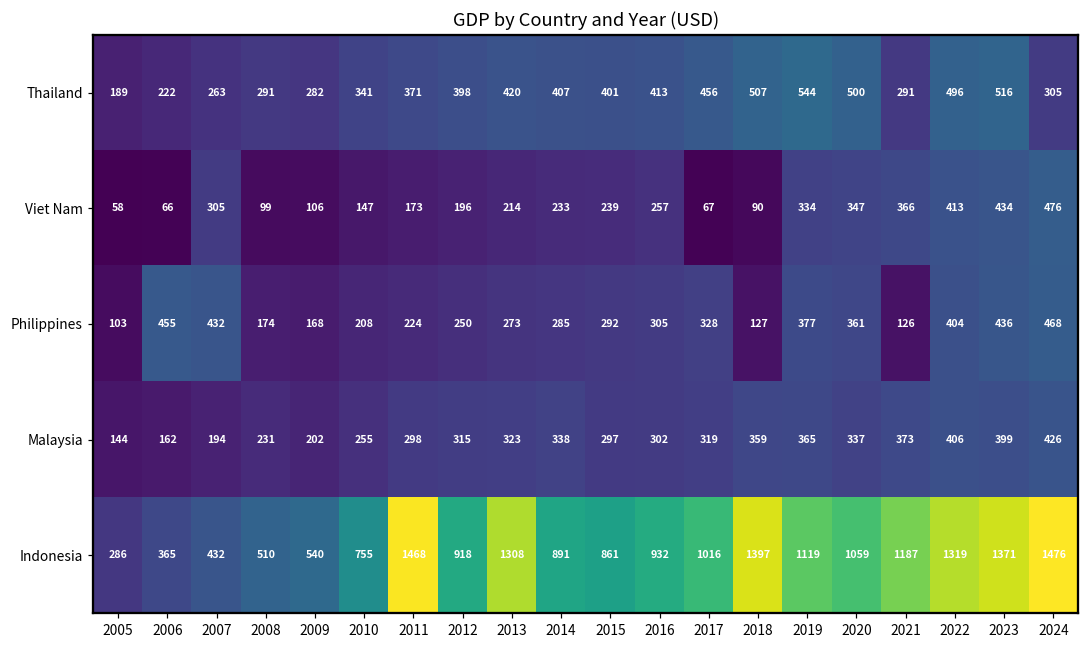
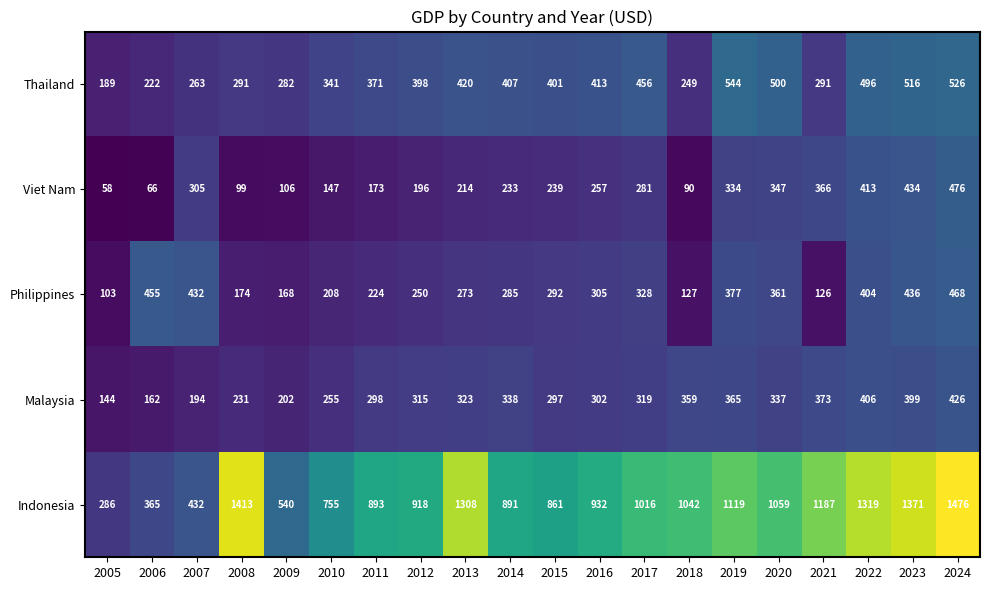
  {
    "Thailand": {
      "2005": 189,
      "2006": 222,
      "2007": 263,
      "2008": 291,
      "2009": 282,
      "2010": 341,
      "2011": 371,
      "2012": 398,
      "2013": 420,
      "2014": 407,
      "2015": 401,
      "2016": 413,
      "2017": 456,
-     "2018": 507,
+     "2018": 249,
      "2019": 544,
      "2020": 500,
      "2021": 291,
      "2022": 496,
      "2023": 516,
-     "2024": 305
+     "2024": 526
    },
    "Viet Nam": {
      "2005": 58,
      "2006": 66,
      "2007": 305,
      "2008": 99,
      "2009": 106,
      "2010": 147,
      "2011": 173,
      "2012": 196,
      "2013": 214,
      "2014": 233,
      "2015": 239,
      "2016": 257,
-     "2017": 67,
+     "2017": 281,
      "2018": 90,
      "2019": 334,
      "2020": 347,
      "2021": 366,
      "2022": 413,
      "2023": 434,
      "2024": 476
    },
    "Philippines": {
      "2005": 103,
      "2006": 455,
      "2007": 432,
      "2008": 174,
      "2009": 168,
      "2010": 208,
      "2011": 224,
      "2012": 250,
      "2013": 273,
      "2014": 285,
      "2015": 292,
      "2016": 305,
      "2017": 328,
      "2018": 127,
      "2019": 377,
      "2020": 361,
      "2021": 126,
      "2022": 404,
      "2023": 436,
      "2024": 468
    },
    "Malaysia": {
      "2005": 144,
      "2006": 162,
      "2007": 194,
      "2008": 231,
      "2009": 202,
      "2010": 255,
      "2011": 298,
      "2012": 315,
      "2013": 323,
      "2014": 338,
      "2015": 297,
      "2016": 302,
      "2017": 319,
      "2018": 359,
      "2019": 365,
      "2020": 337,
      "2021": 373,
      "2022": 406,
      "2023": 399,
      "2024": 426
    },
    "Indonesia": {
      "2005": 286,
      "2006": 365,
      "2007": 432,
-     "2008": 510,
+     "2008": 1413,
      "2009": 540,
      "2010": 755,
-     "2011": 1468,
+     "2011": 893,
      "2012": 918,
      "2013": 1308,
      "2014": 891,
      "2015": 861,
      "2016": 932,
      "2017": 1016,
-     "2018": 1397,
+     "2018": 1042,
      "2019": 1119,
      "2020": 1059,
      "2021": 1187,
      "2022": 1319,
      "2023": 1371,
      "2024": 1476
    }
  }
